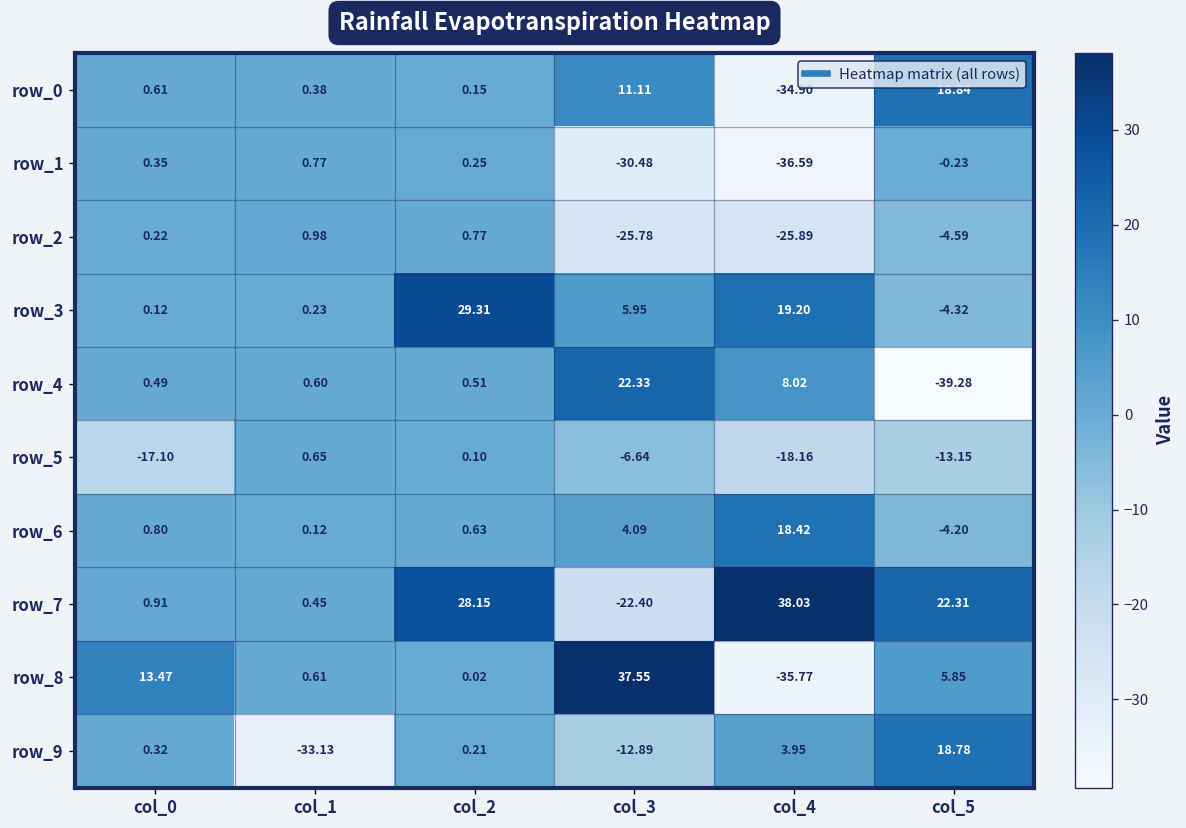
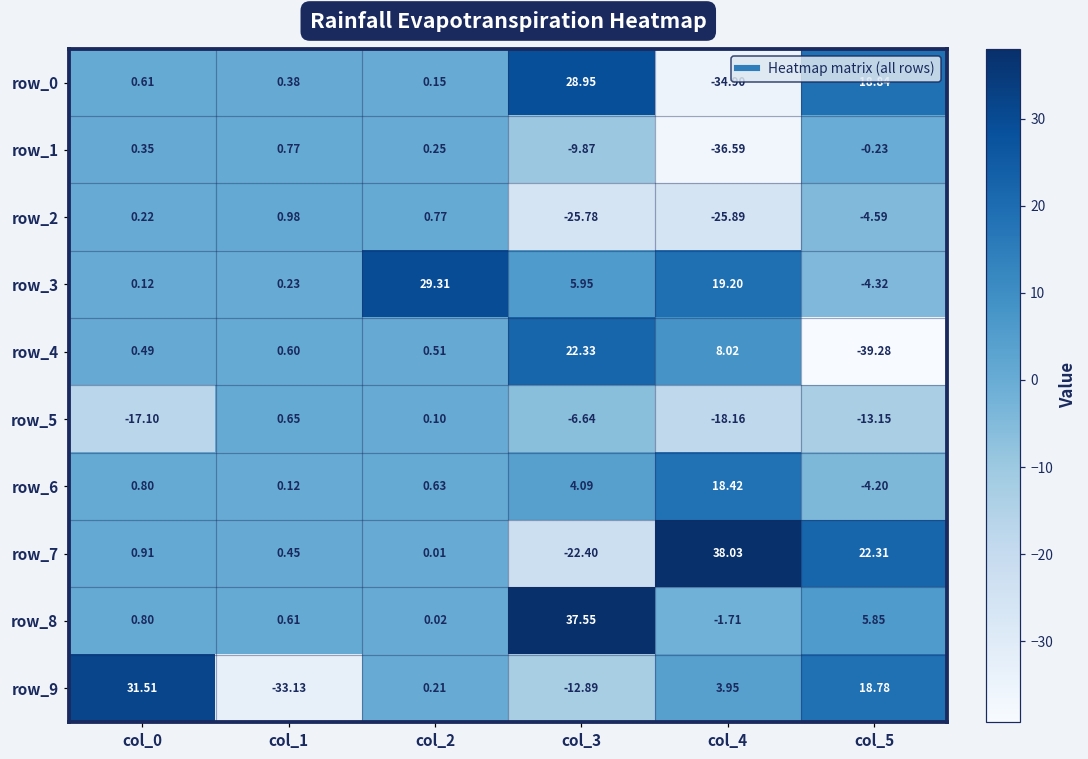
  {
    "row_0": {
      "col_0": 0.61,
      "col_1": 0.38,
      "col_2": 0.15,
-     "col_3": 11.11
+     "col_3": 28.95
    },
    "row_1": {
      "col_0": 0.35,
      "col_1": 0.77,
      "col_2": 0.25,
-     "col_3": -30.48,
+     "col_3": -9.87,
      "col_4": -36.59,
      "col_5": -0.23
    },
    "row_2": {
      "col_0": 0.22,
      "col_1": 0.98,
      "col_2": 0.77,
      "col_3": -25.78,
      "col_4": -25.89,
      "col_5": -4.59
    },
    "row_3": {
      "col_0": 0.12,
      "col_1": 0.23,
      "col_2": 29.31,
      "col_3": 5.95,
      "col_4": 19.20,
      "col_5": -4.32
    },
    "row_4": {
      "col_0": 0.49,
      "col_1": 0.60,
      "col_2": 0.51,
      "col_3": 22.33,
      "col_4": 8.02,
      "col_5": -39.28
    },
    "row_5": {
      "col_0": -17.10,
      "col_1": 0.65,
      "col_2": 0.10,
      "col_3": -6.64,
      "col_4": -18.16,
      "col_5": -13.15
    },
    "row_6": {
      "col_0": 0.80,
      "col_1": 0.12,
      "col_2": 0.63,
      "col_3": 4.09,
      "col_4": 18.42,
      "col_5": -4.20
    },
    "row_7": {
      "col_0": 0.91,
      "col_1": 0.45,
-     "col_2": 28.15,
+     "col_2": 0.01,
      "col_3": -22.40,
      "col_4": 38.03,
      "col_5": 22.31
    },
    "row_8": {
-     "col_0": 13.47,
+     "col_0": 0.80,
      "col_1": 0.61,
      "col_2": 0.02,
      "col_3": 37.55,
-     "col_4": -35.77,
+     "col_4": -1.71,
      "col_5": 5.85
    },
    "row_9": {
-     "col_0": 0.32,
+     "col_0": 31.51,
      "col_1": -33.13,
      "col_2": 0.21,
      "col_3": -12.89,
      "col_4": 3.95,
      "col_5": 18.78
    }
  }
